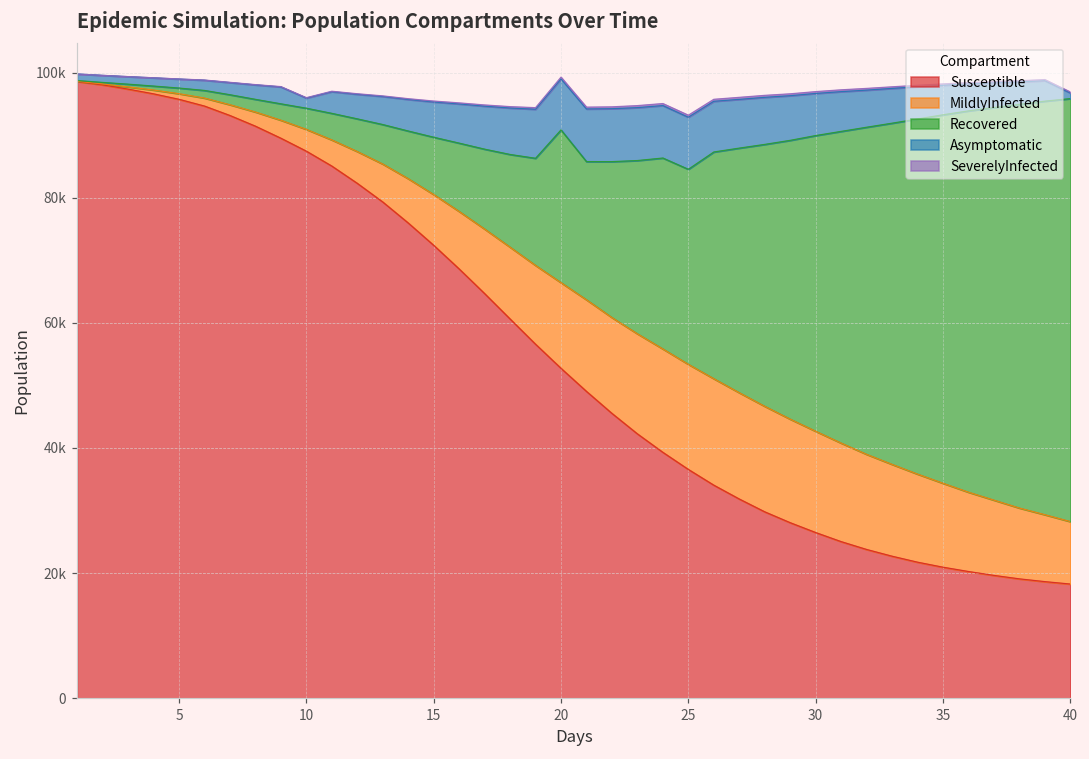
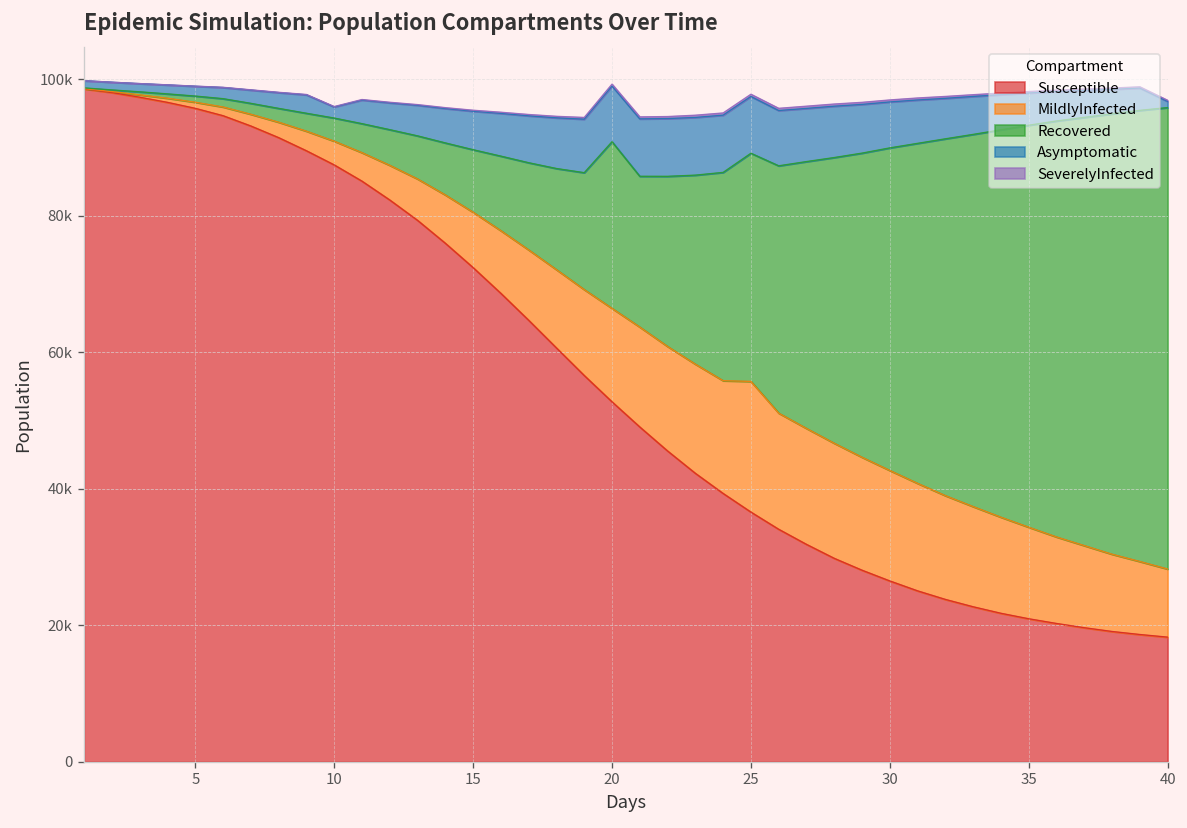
  {
    "Susceptible": {
      "5": 96000,
      "10": 87000,
      "15": 72000,
      "20": 53000,
      "25": 37000,
      "30": 26000,
      "35": 21000,
      "40": 18000
    },
    "MildlyInfected": {
      "5": 1000,
      "10": 3000,
      "15": 8000,
      "20": 14000,
-     "25": 17000,
+     "25": 19000,
      "30": 16000,
      "35": 13000,
      "40": 10000
    },
    "Recovered": {
      "5": 1000,
      "10": 3000,
      "15": 9000,
      "20": 24000,
-     "25": 31000,
+     "25": 33000,
      "30": 47000,
      "40": 68000
    }
  }
